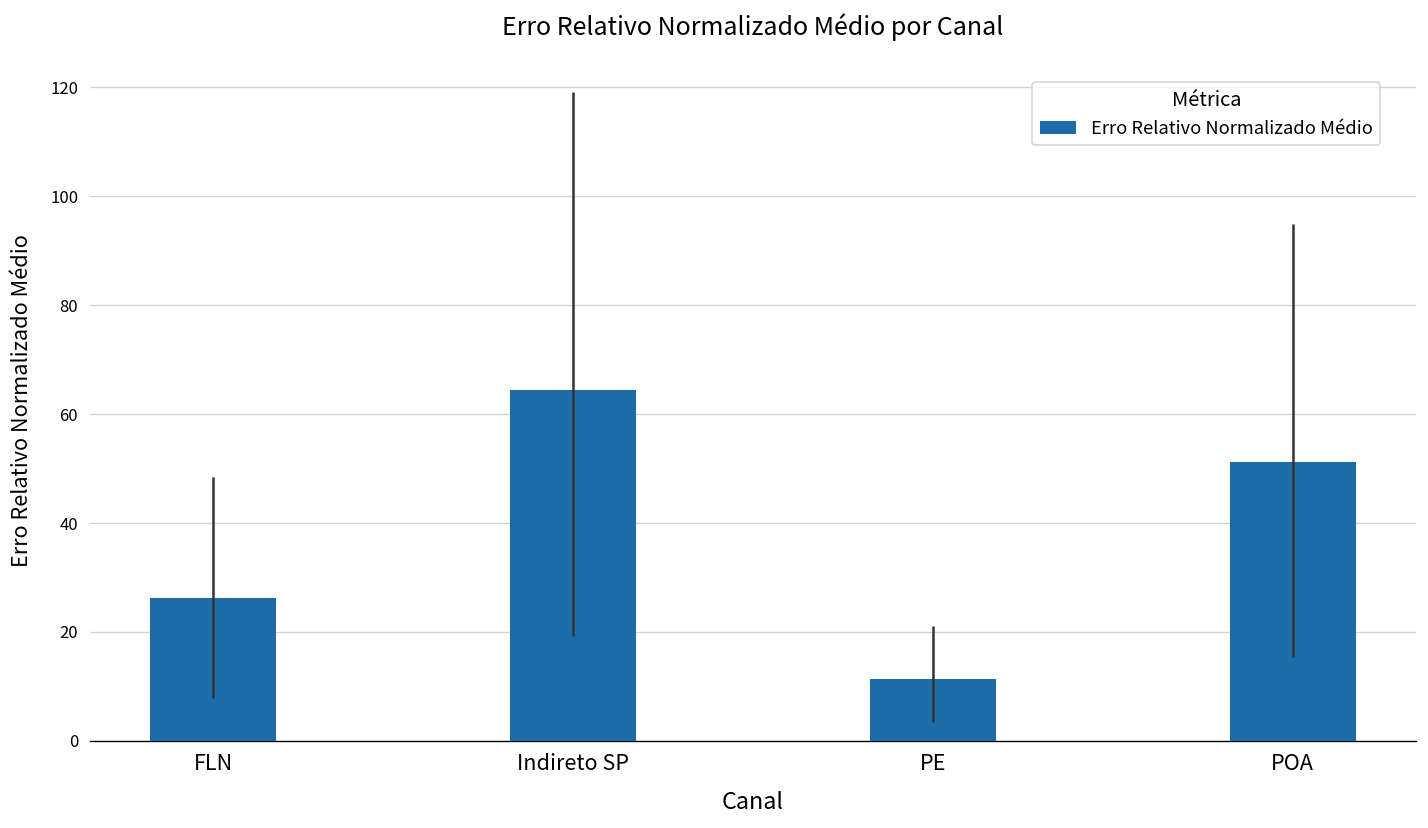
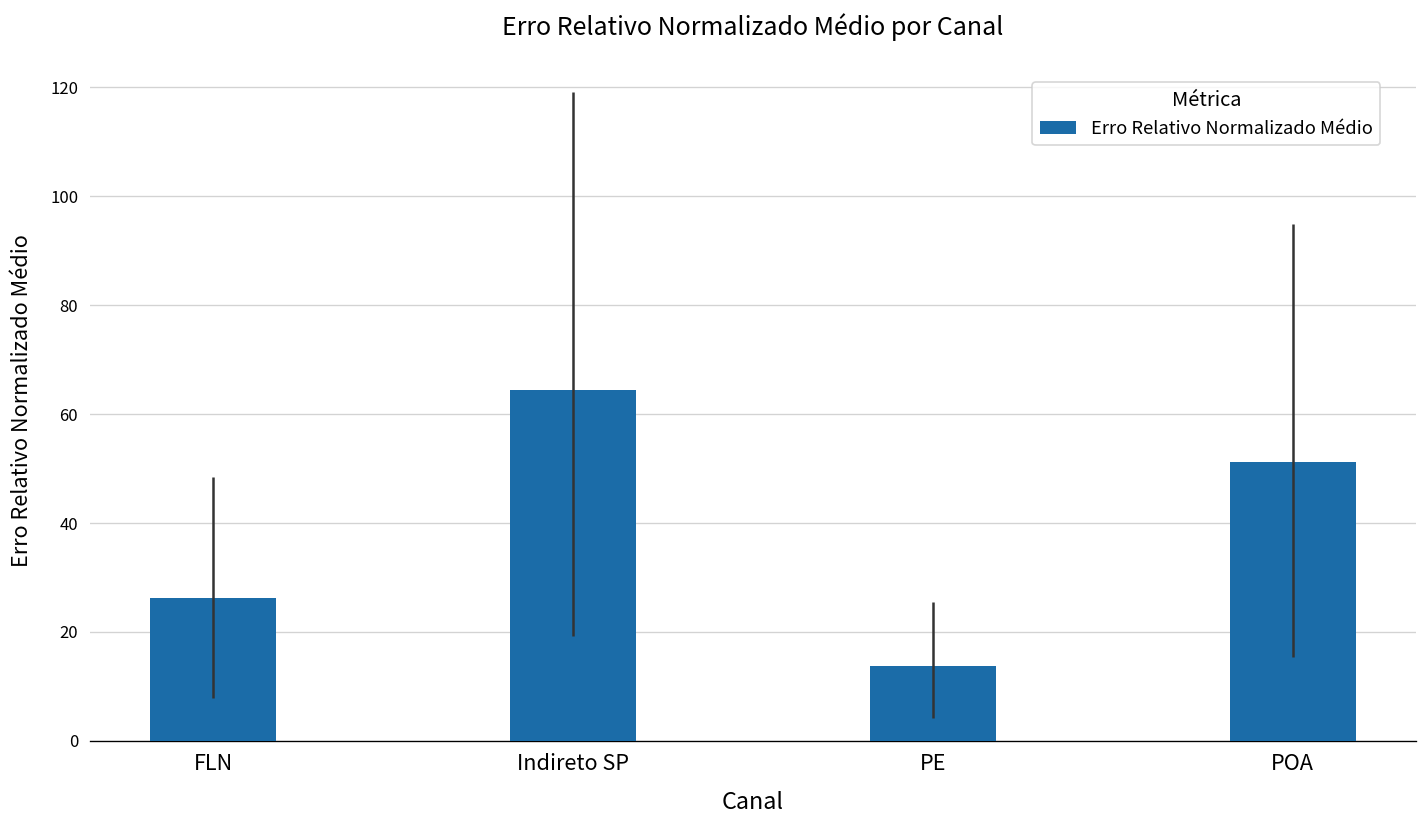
  {
    "FLN": 26,
    "Indireto SP": 64,
-   "PE": 11,
+   "PE": 14,
    "POA": 51
  }
